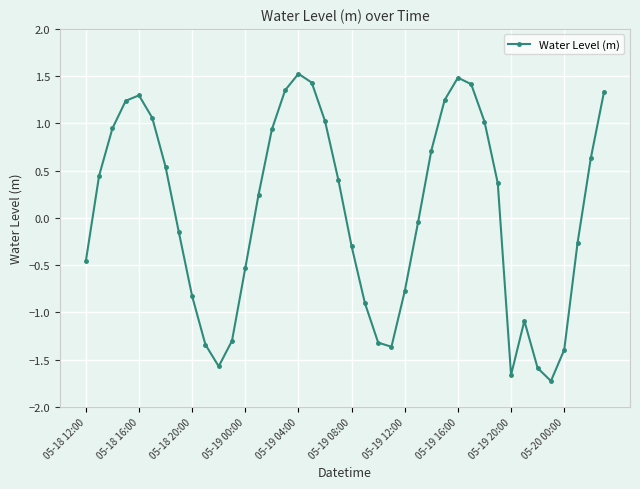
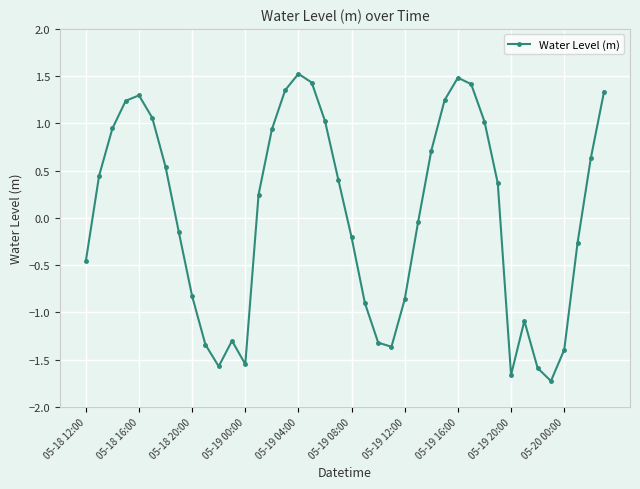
  {
    "05-18 12:00": -0.5,
    "05-18 16:00": 1.3,
    "05-18 20:00": -0.8,
-   "05-19 00:00": -0.5,
+   "05-19 00:00": -1.5,
    "05-19 04:00": 1.5,
-   "05-19 08:00": -0.3,
-   "05-19 12:00": -0.8,
+   "05-19 08:00": -0.2,
+   "05-19 12:00": -0.9,
    "05-19 16:00": 1.5,
    "05-19 20:00": -1.7,
    "05-20 00:00": -1.4
  }
